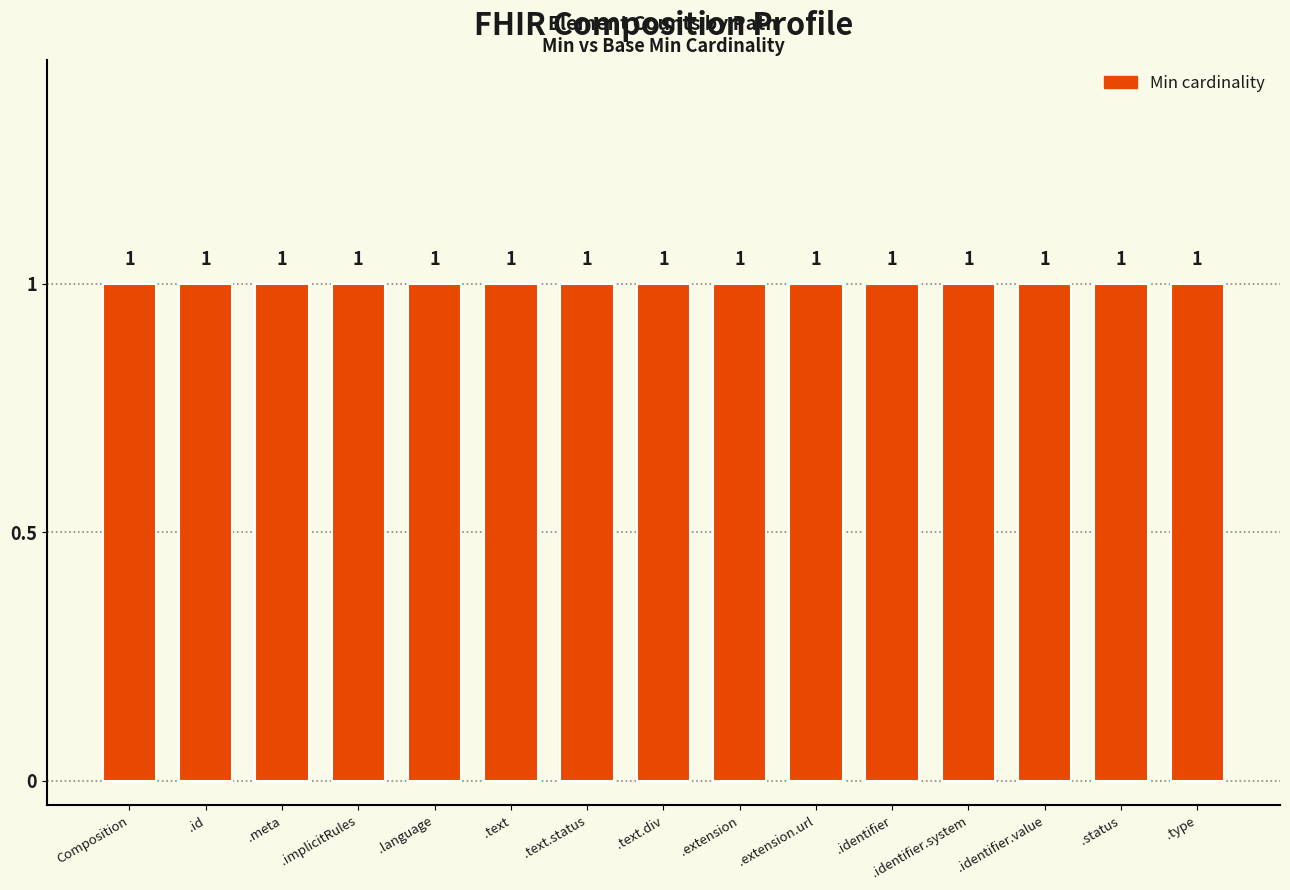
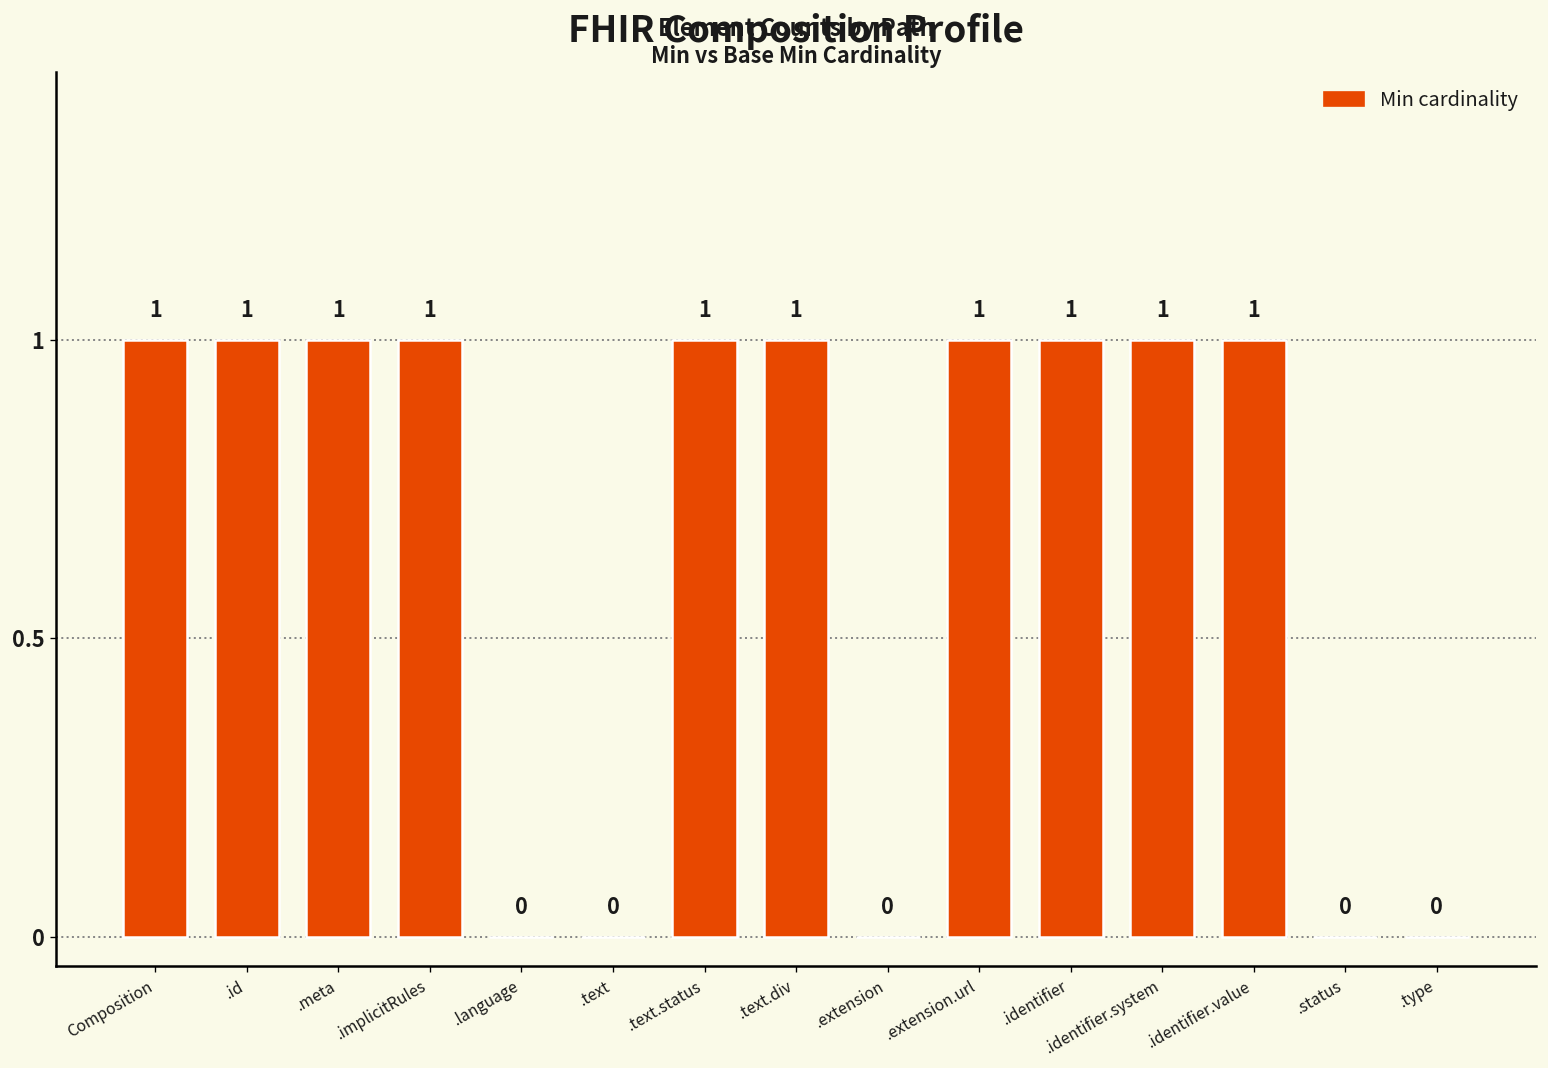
  {
    "Composition": 1,
    ".id": 1,
    ".meta": 1,
    ".implicitRules": 1,
-   ".language": 1,
-   ".text": 1,
+   ".language": 0,
+   ".text": 0,
    ".text.status": 1,
    ".text.div": 1,
-   ".extension": 1,
+   ".extension": 0,
    ".extension.url": 1,
    ".identifier": 1,
    ".identifier.system": 1,
    ".identifier.value": 1,
-   ".status": 1,
-   ".type": 1
+   ".status": 0,
+   ".type": 0
  }
